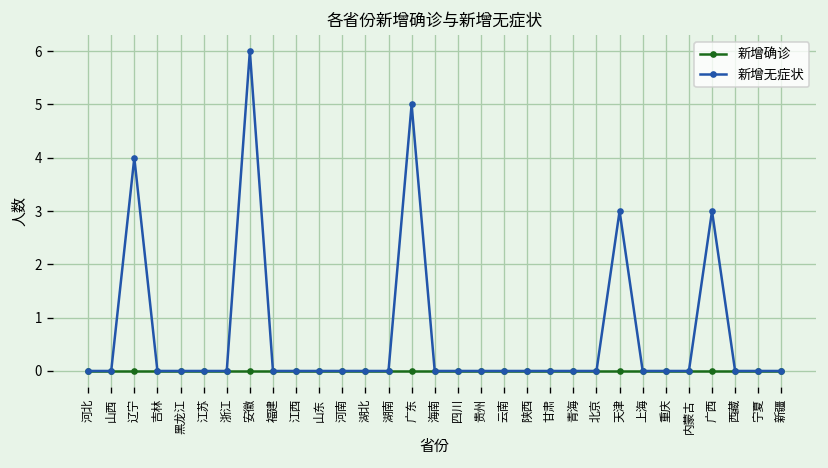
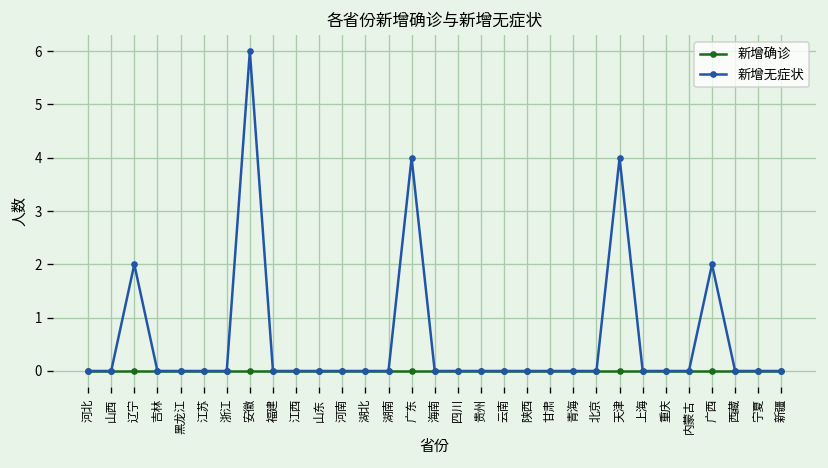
  {
    "新增确诊": {
      "辽宁": 0,
      "安徽": 0,
      "广东": 0,
      "天津": 0,
      "广西": 0
    },
    "新增无症状": {
-     "辽宁": 4,
+     "辽宁": 2,
      "安徽": 6,
-     "广东": 5,
-     "天津": 3,
-     "广西": 3
+     "广东": 4,
+     "天津": 4,
+     "广西": 2
    }
  }
